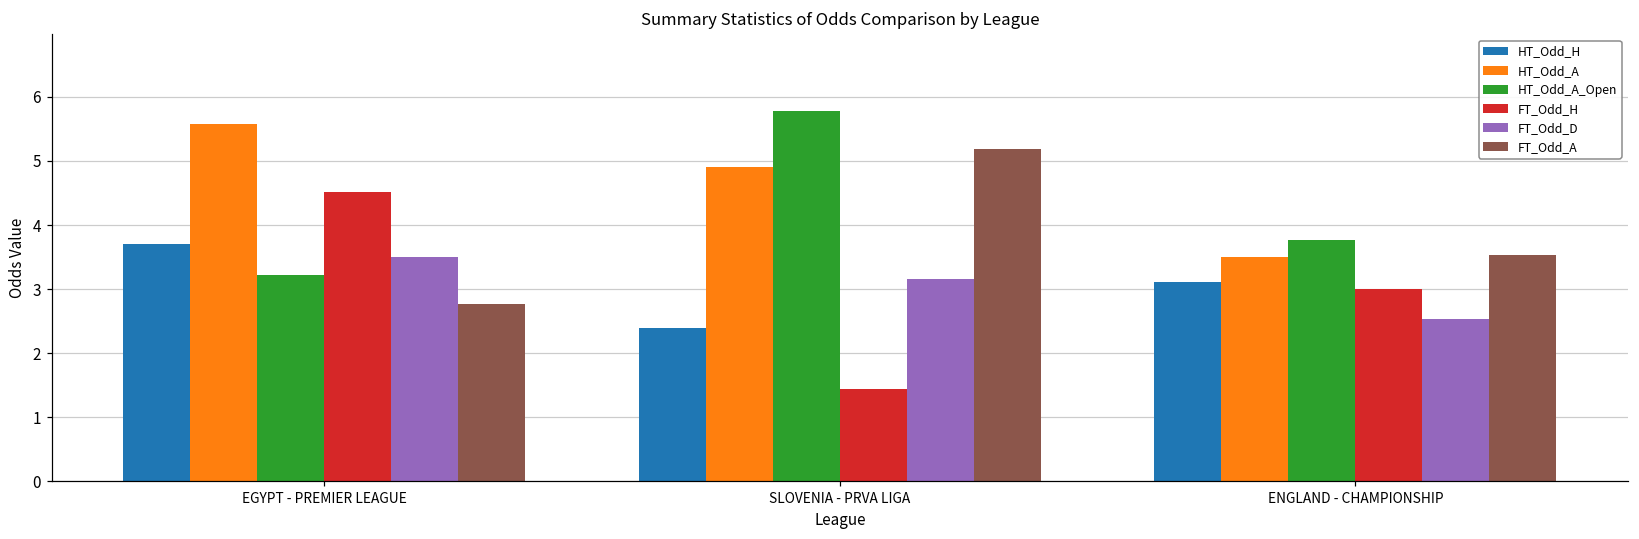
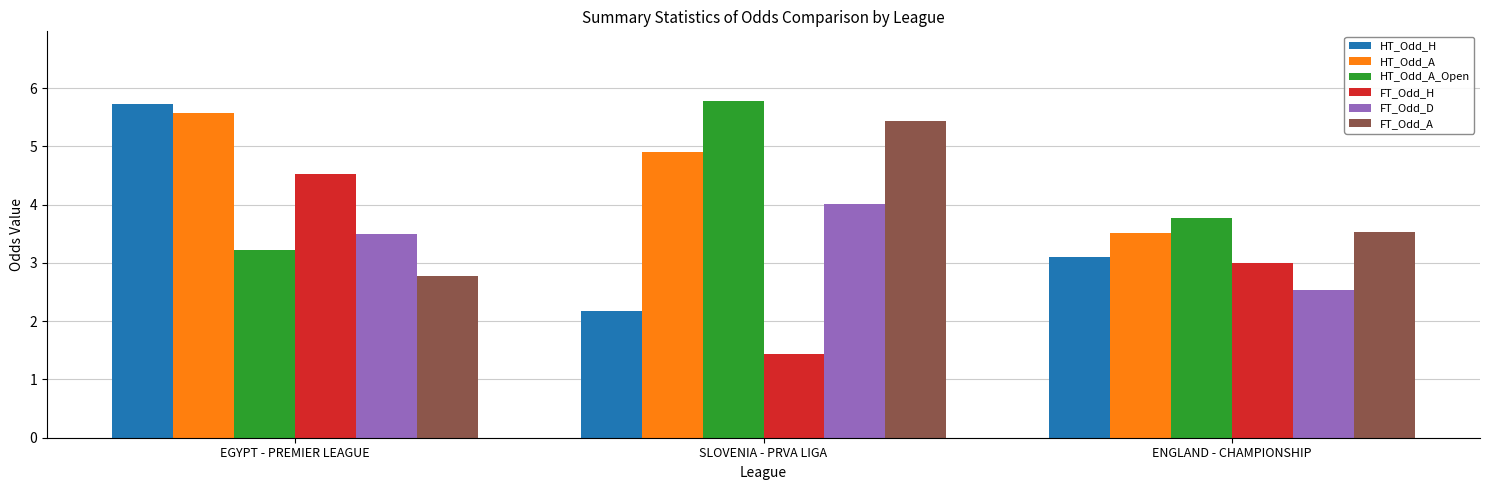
  {
    "HT_Odd_H": {
-     "EGYPT - PREMIER LEAGUE": 3.7,
-     "SLOVENIA - PRVA LIGA": 2.4,
+     "EGYPT - PREMIER LEAGUE": 5.7,
+     "SLOVENIA - PRVA LIGA": 2.2,
      "ENGLAND - CHAMPIONSHIP": 3.1
    },
    "HT_Odd_A": {
      "EGYPT - PREMIER LEAGUE": 5.6,
      "SLOVENIA - PRVA LIGA": 4.9,
      "ENGLAND - CHAMPIONSHIP": 3.5
    },
    "HT_Odd_A_Open": {
      "EGYPT - PREMIER LEAGUE": 3.2,
      "SLOVENIA - PRVA LIGA": 5.8,
      "ENGLAND - CHAMPIONSHIP": 3.8
    },
    "FT_Odd_H": {
      "EGYPT - PREMIER LEAGUE": 4.5,
      "SLOVENIA - PRVA LIGA": 1.4,
      "ENGLAND - CHAMPIONSHIP": 3.0
    },
    "FT_Odd_D": {
      "EGYPT - PREMIER LEAGUE": 3.5,
-     "SLOVENIA - PRVA LIGA": 3.2,
+     "SLOVENIA - PRVA LIGA": 4.0,
      "ENGLAND - CHAMPIONSHIP": 2.5
    },
    "FT_Odd_A": {
      "EGYPT - PREMIER LEAGUE": 2.8,
-     "SLOVENIA - PRVA LIGA": 5.2,
+     "SLOVENIA - PRVA LIGA": 5.4,
      "ENGLAND - CHAMPIONSHIP": 3.5
    }
  }
